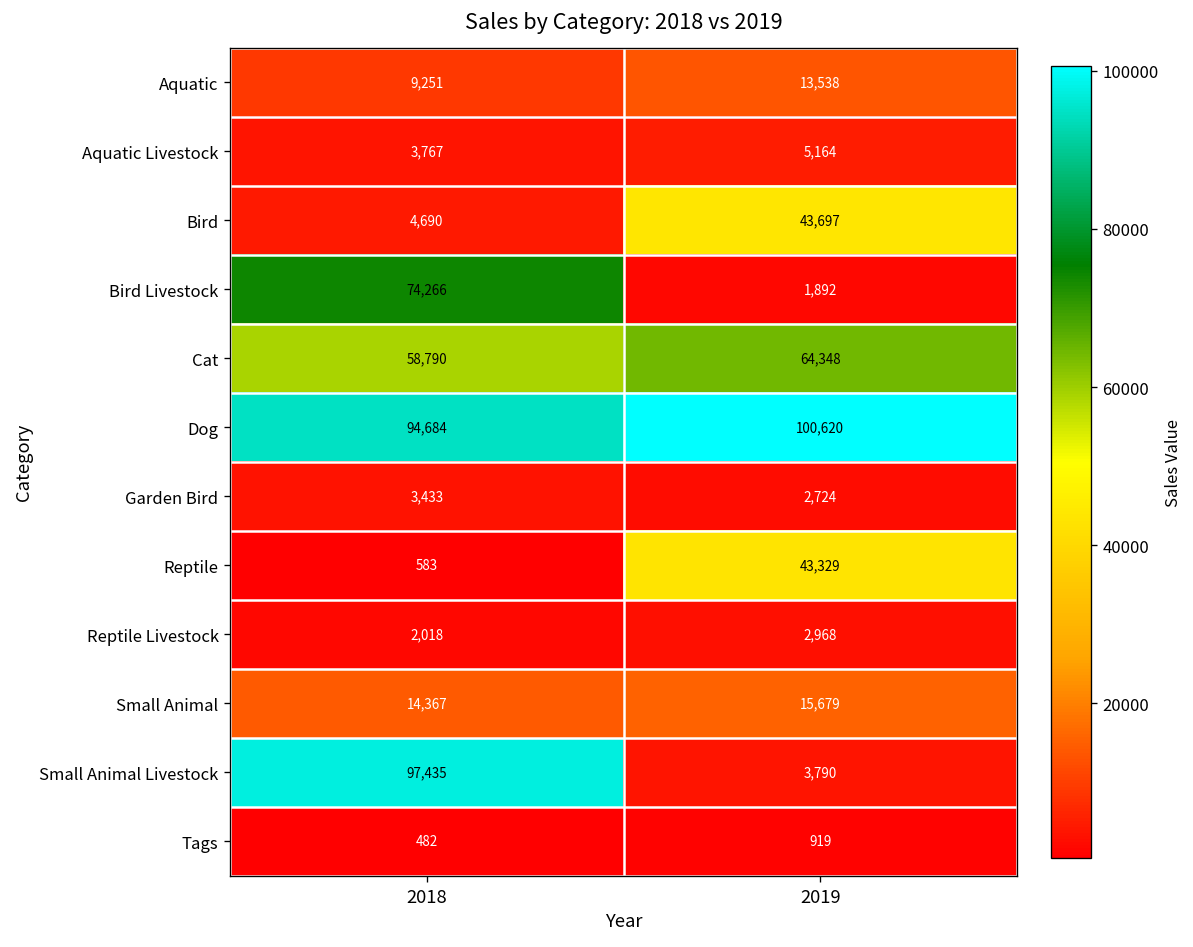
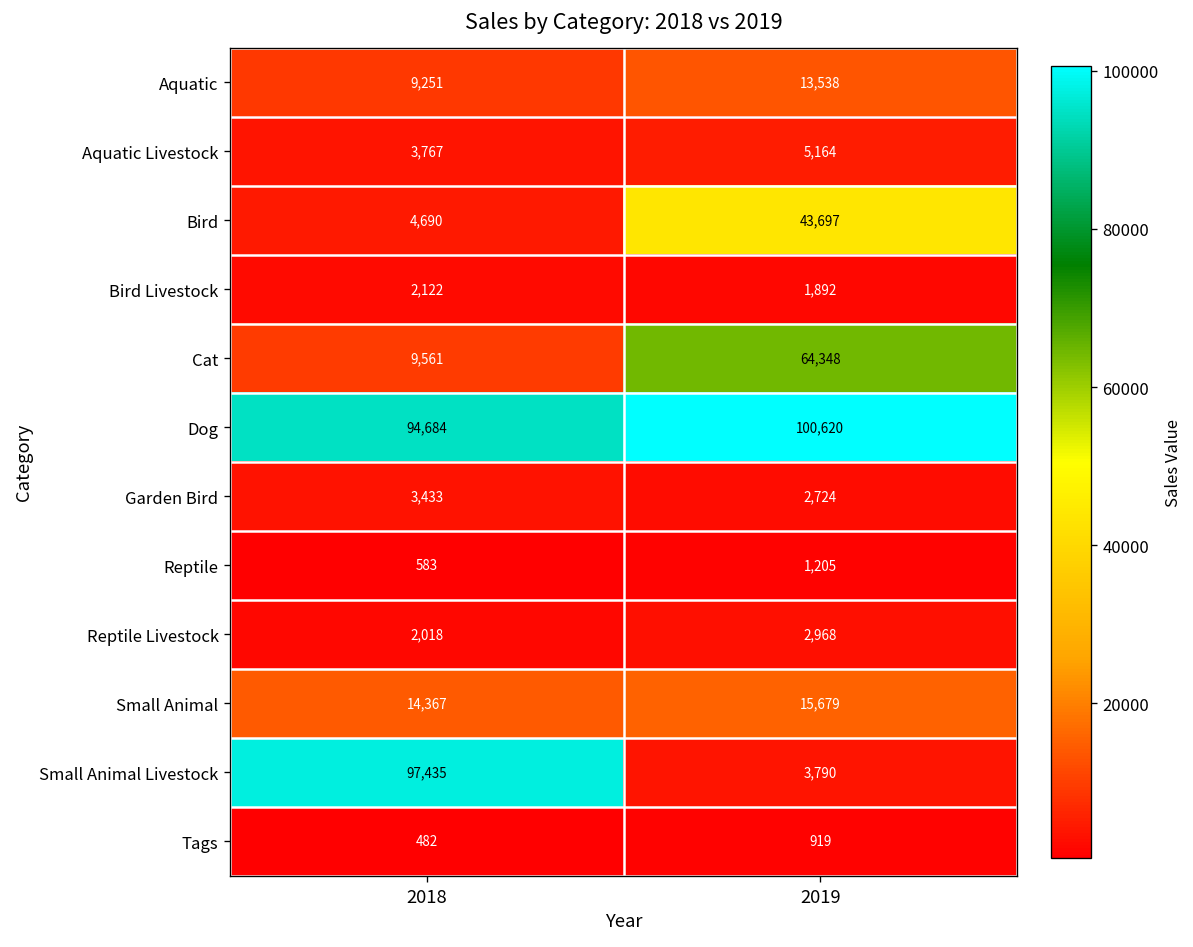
  {
    "Aquatic": {
      "2018": "9,251",
      "2019": "13,538"
    },
    "Aquatic Livestock": {
      "2018": "3,767",
      "2019": "5,164"
    },
    "Bird": {
      "2018": "4,690",
      "2019": "43,697"
    },
    "Bird Livestock": {
-     "2018": "74,266",
+     "2018": "2,122",
      "2019": "1,892"
    },
    "Cat": {
-     "2018": "58,790",
+     "2018": "9,561",
      "2019": "64,348"
    },
    "Dog": {
      "2018": "94,684",
      "2019": "100,620"
    },
    "Garden Bird": {
      "2018": "3,433",
      "2019": "2,724"
    },
    "Reptile": {
      "2018": "583",
-     "2019": "43,329"
+     "2019": "1,205"
    },
    "Reptile Livestock": {
      "2018": "2,018",
      "2019": "2,968"
    },
    "Small Animal": {
      "2018": "14,367",
      "2019": "15,679"
    },
    "Small Animal Livestock": {
      "2018": "97,435",
      "2019": "3,790"
    },
    "Tags": {
      "2018": "482",
      "2019": "919"
    }
  }
